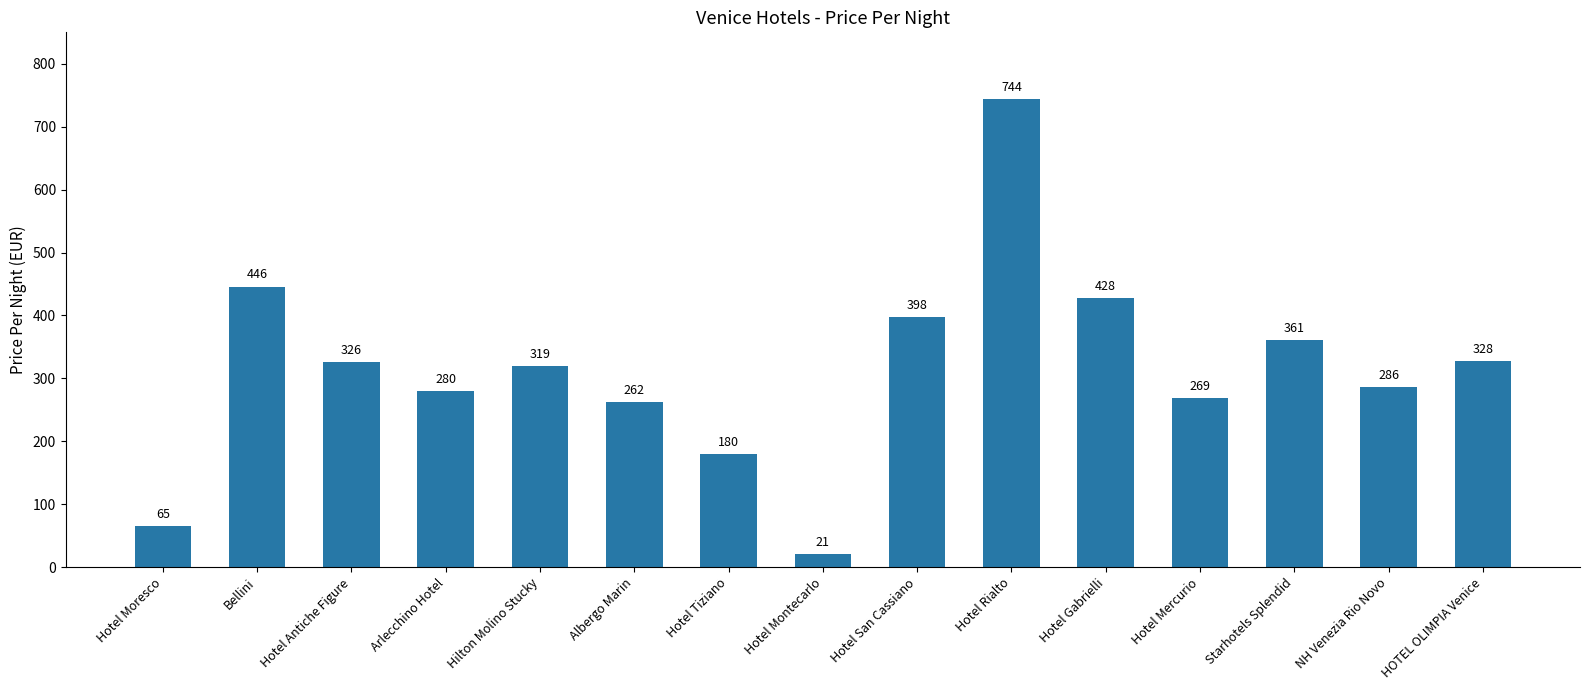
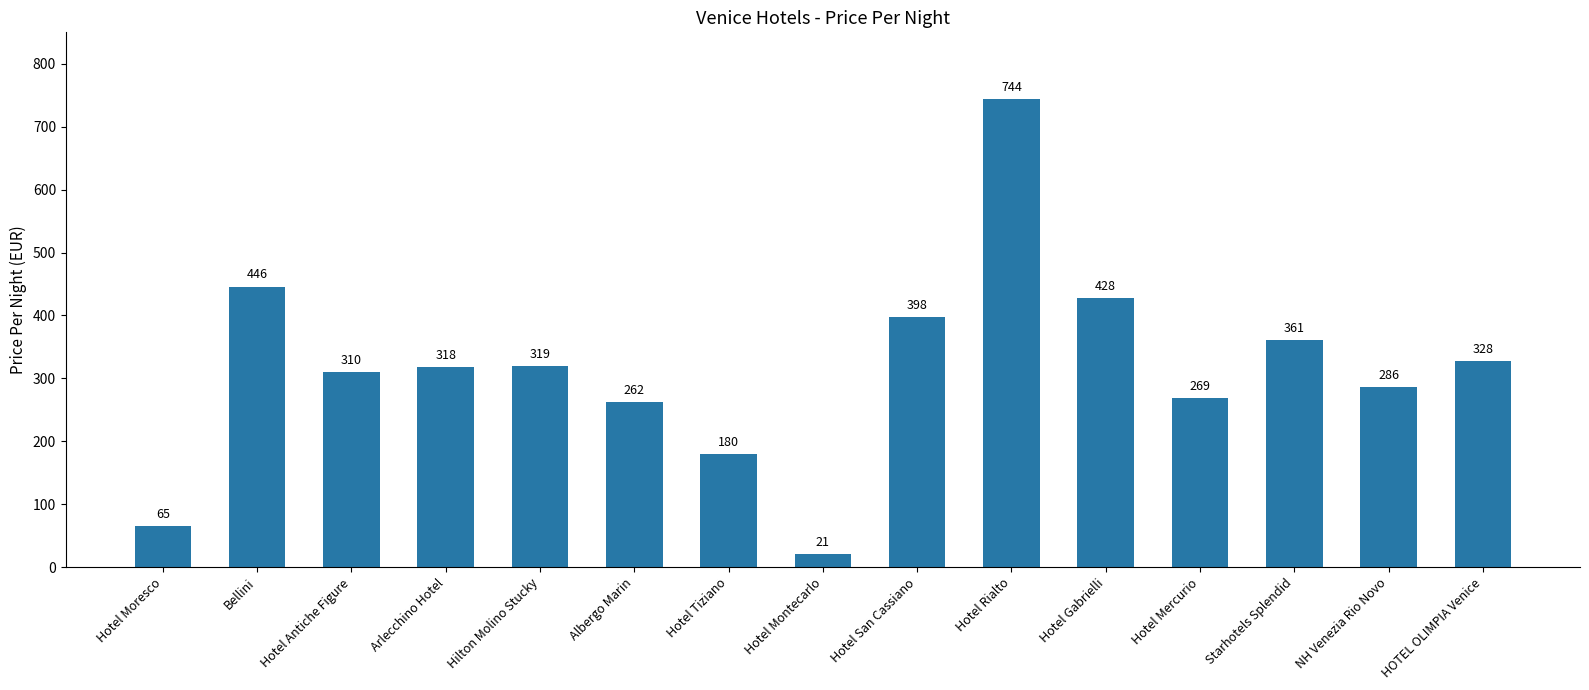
  {
    "Hotel Moresco": 65,
    "Bellini": 446,
-   "Hotel Antiche Figure": 326,
-   "Arlecchino Hotel": 280,
+   "Hotel Antiche Figure": 310,
+   "Arlecchino Hotel": 318,
    "Hilton Molino Stucky": 319,
    "Albergo Marin": 262,
    "Hotel Tiziano": 180,
    "Hotel Montecarlo": 21,
    "Hotel San Cassiano": 398,
    "Hotel Rialto": 744,
    "Hotel Gabrielli": 428,
    "Hotel Mercurio": 269,
    "Starhotels Splendid": 361,
    "NH Venezia Rio Novo": 286,
    "HOTEL OLIMPIA Venice": 328
  }
